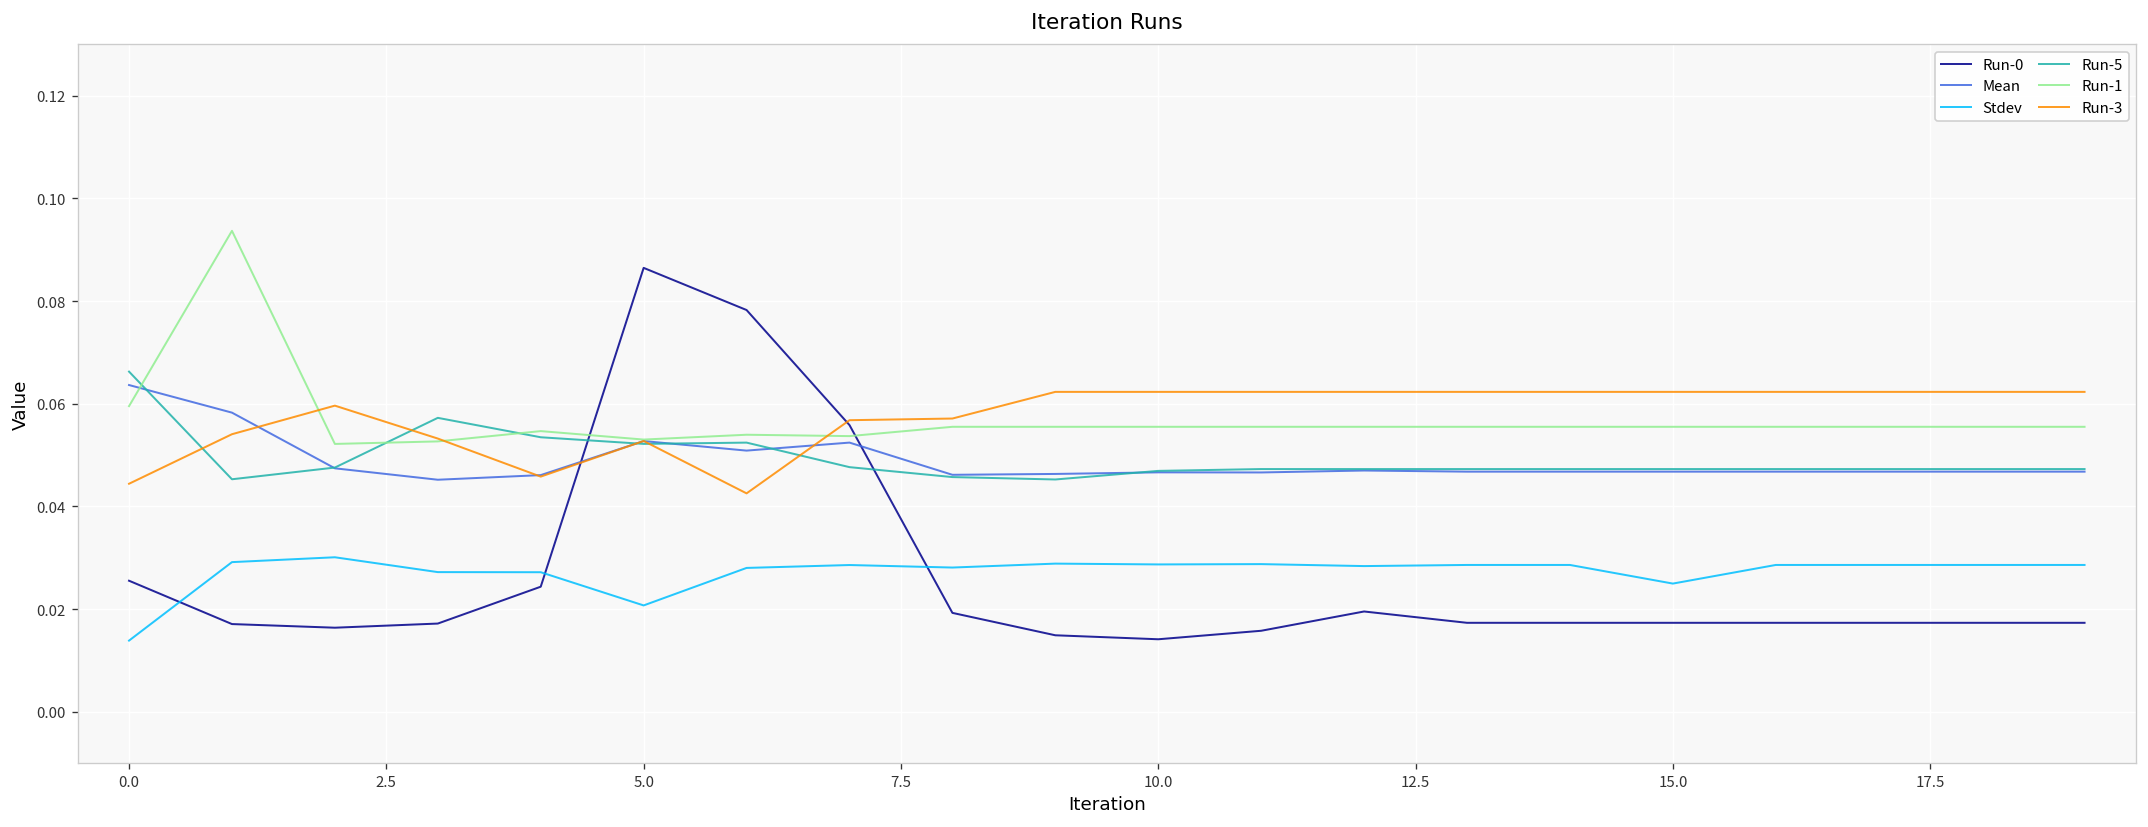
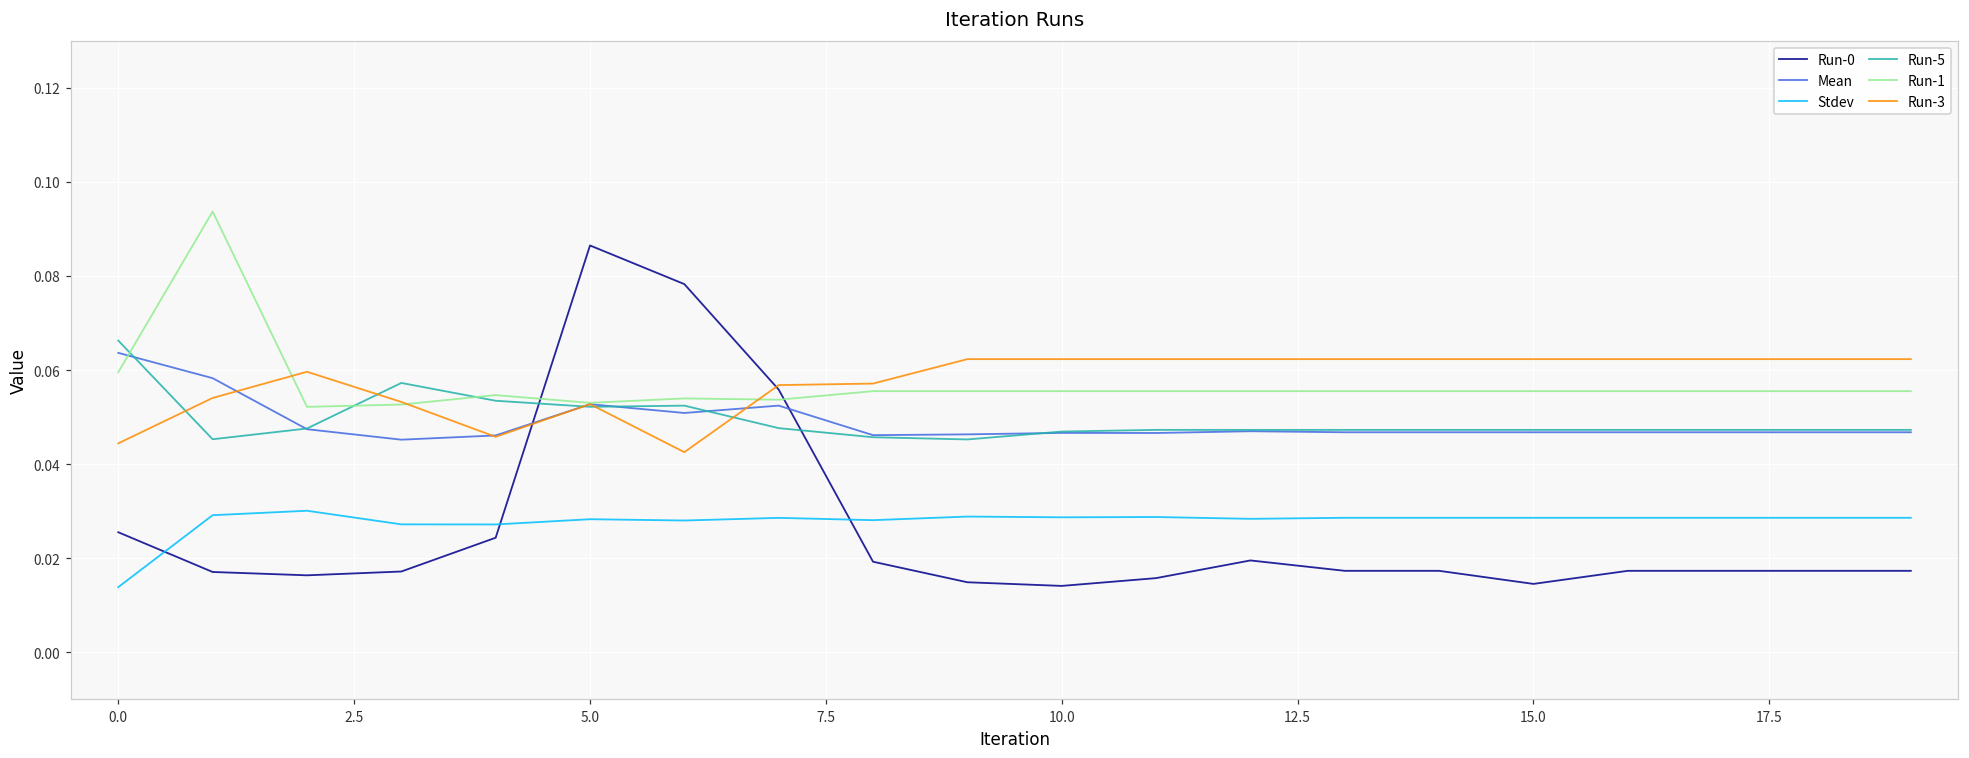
  {
    "Run-0": {
      "0.0": 0.026,
      "5.0": 0.086,
      "10.0": 0.014,
-     "15.0": 0.017
+     "15.0": 0.015
    },
    "Mean": {
      "0.0": 0.064
    },
    "Stdev": {
      "0.0": 0.014,
-     "5.0": 0.021,
+     "5.0": 0.028,
      "10.0": 0.029,
-     "15.0": 0.025
+     "15.0": 0.029
    },
    "Run-5": {
      "0.0": 0.066
    },
    "Run-1": {
      "0.0": 0.060,
      "10.0": 0.056,
      "15.0": 0.056
    },
    "Run-3": {
      "0.0": 0.044,
      "10.0": 0.062,
      "15.0": 0.062
    }
  }
